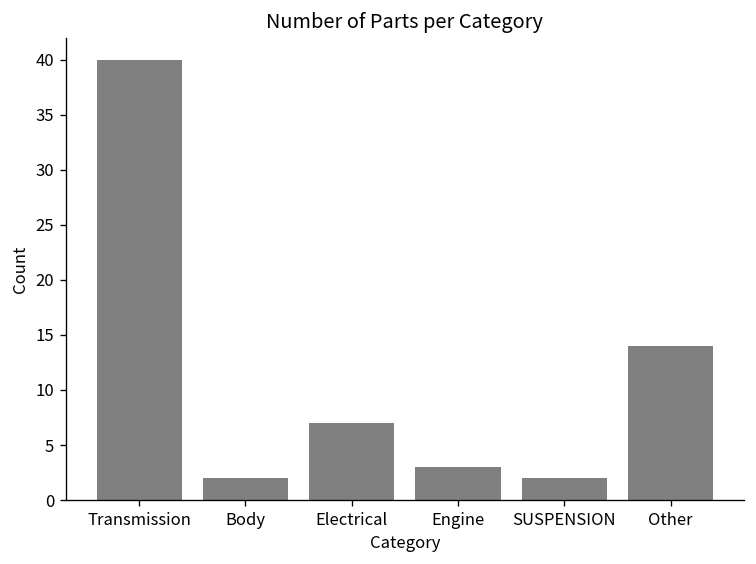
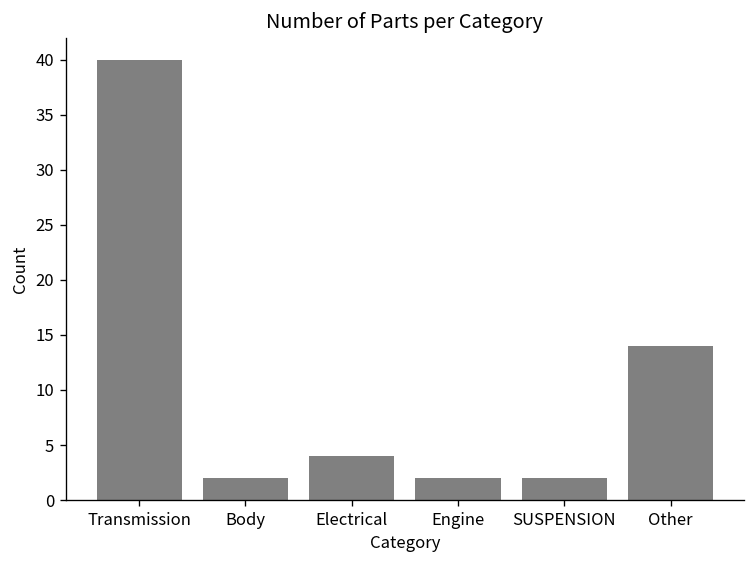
  {
    "Transmission": 40,
    "Body": 2,
-   "Electrical": 7,
-   "Engine": 3,
+   "Electrical": 4,
+   "Engine": 2,
    "SUSPENSION": 2,
    "Other": 14
  }
